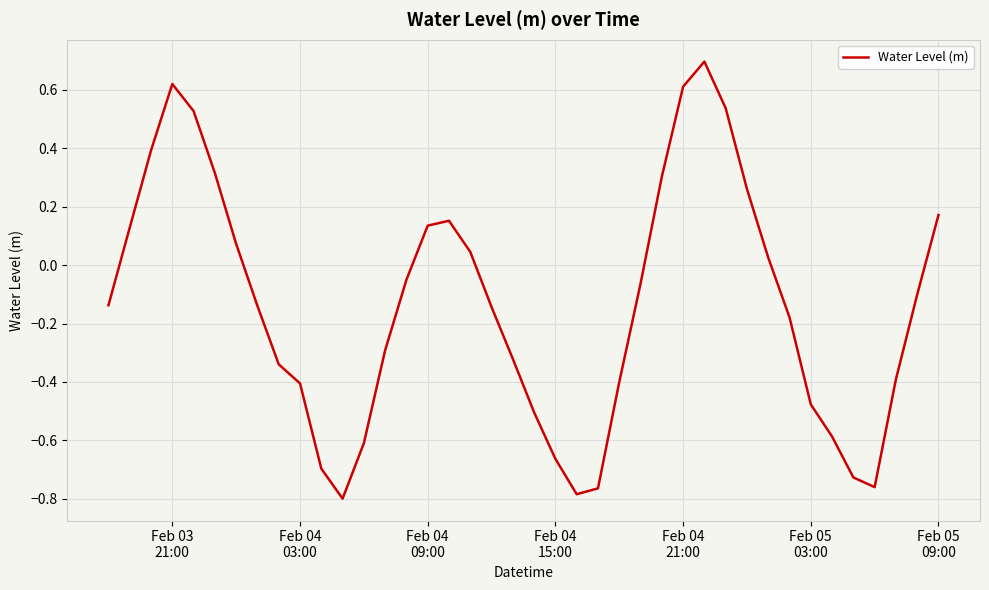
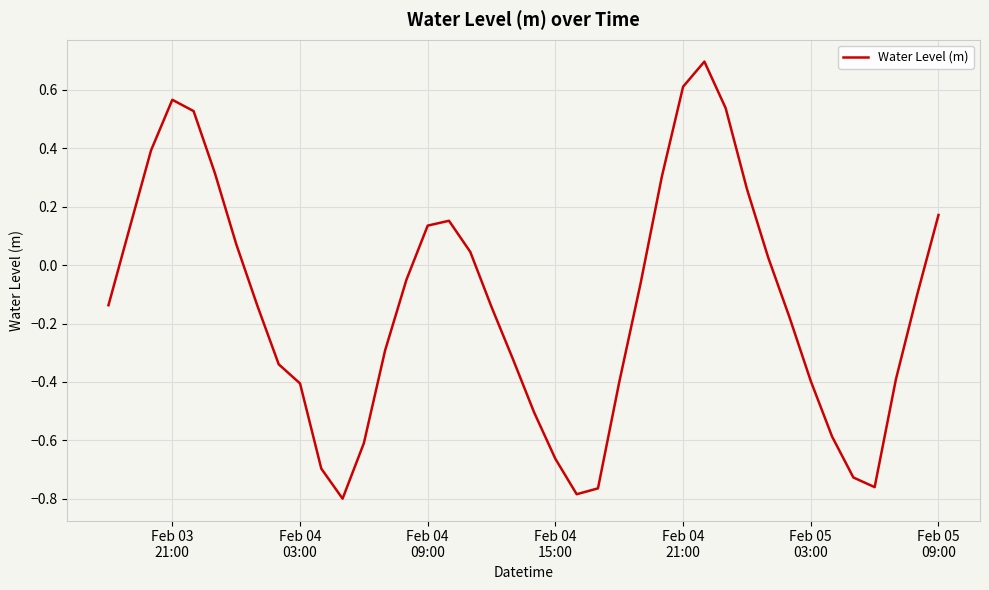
  {
-   "Feb 03 21:00": 0.62,
+   "Feb 03 21:00": 0.57,
    "Feb 04 03:00": -0.40,
    "Feb 04 09:00": 0.13,
    "Feb 04 15:00": -0.66,
    "Feb 04 21:00": 0.61,
-   "Feb 05 03:00": -0.48,
+   "Feb 05 03:00": -0.40,
    "Feb 05 09:00": 0.17
  }
